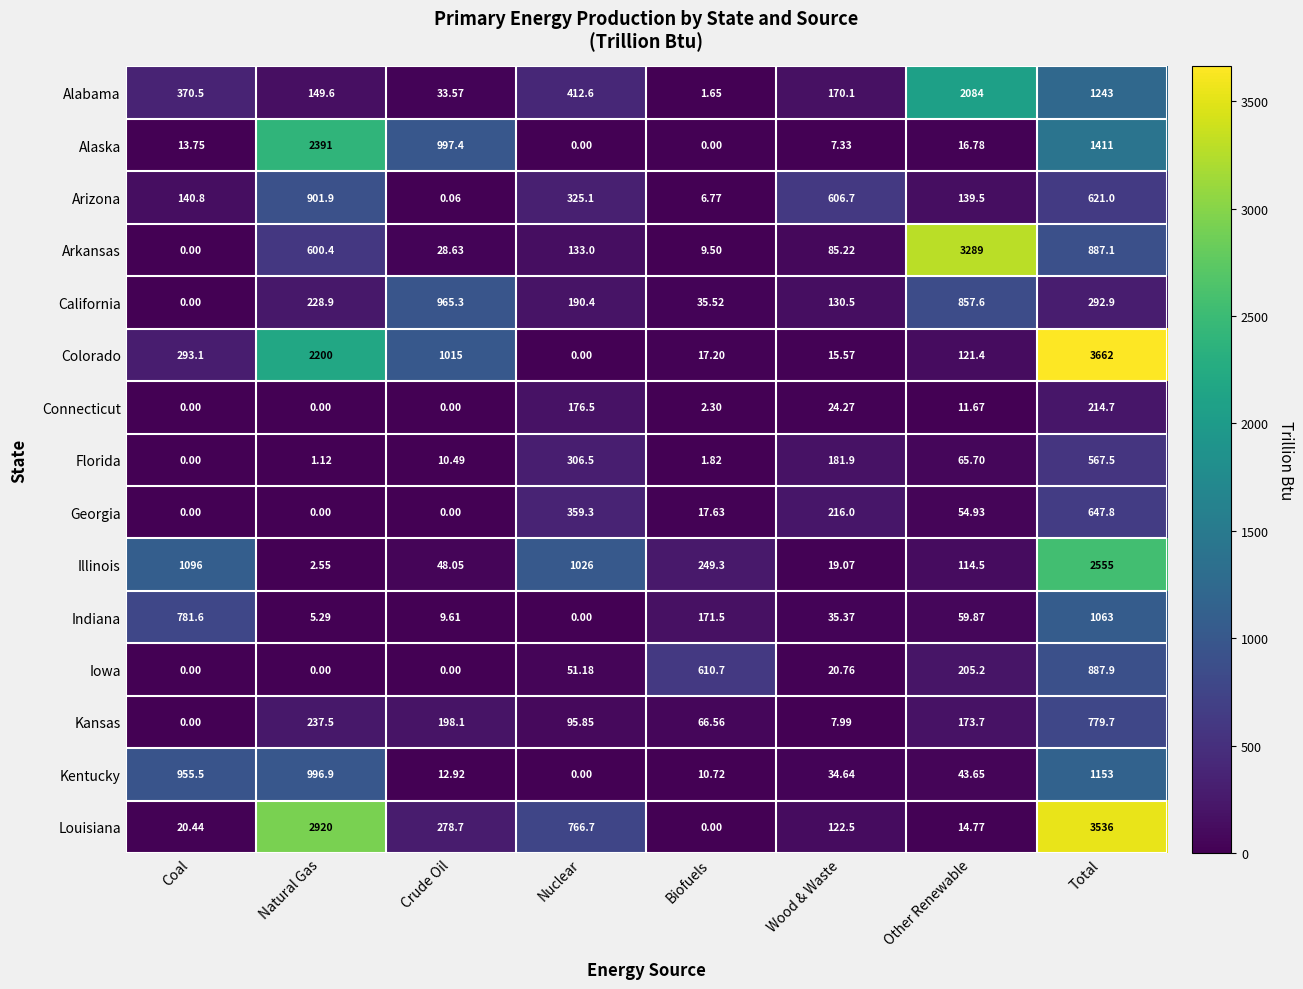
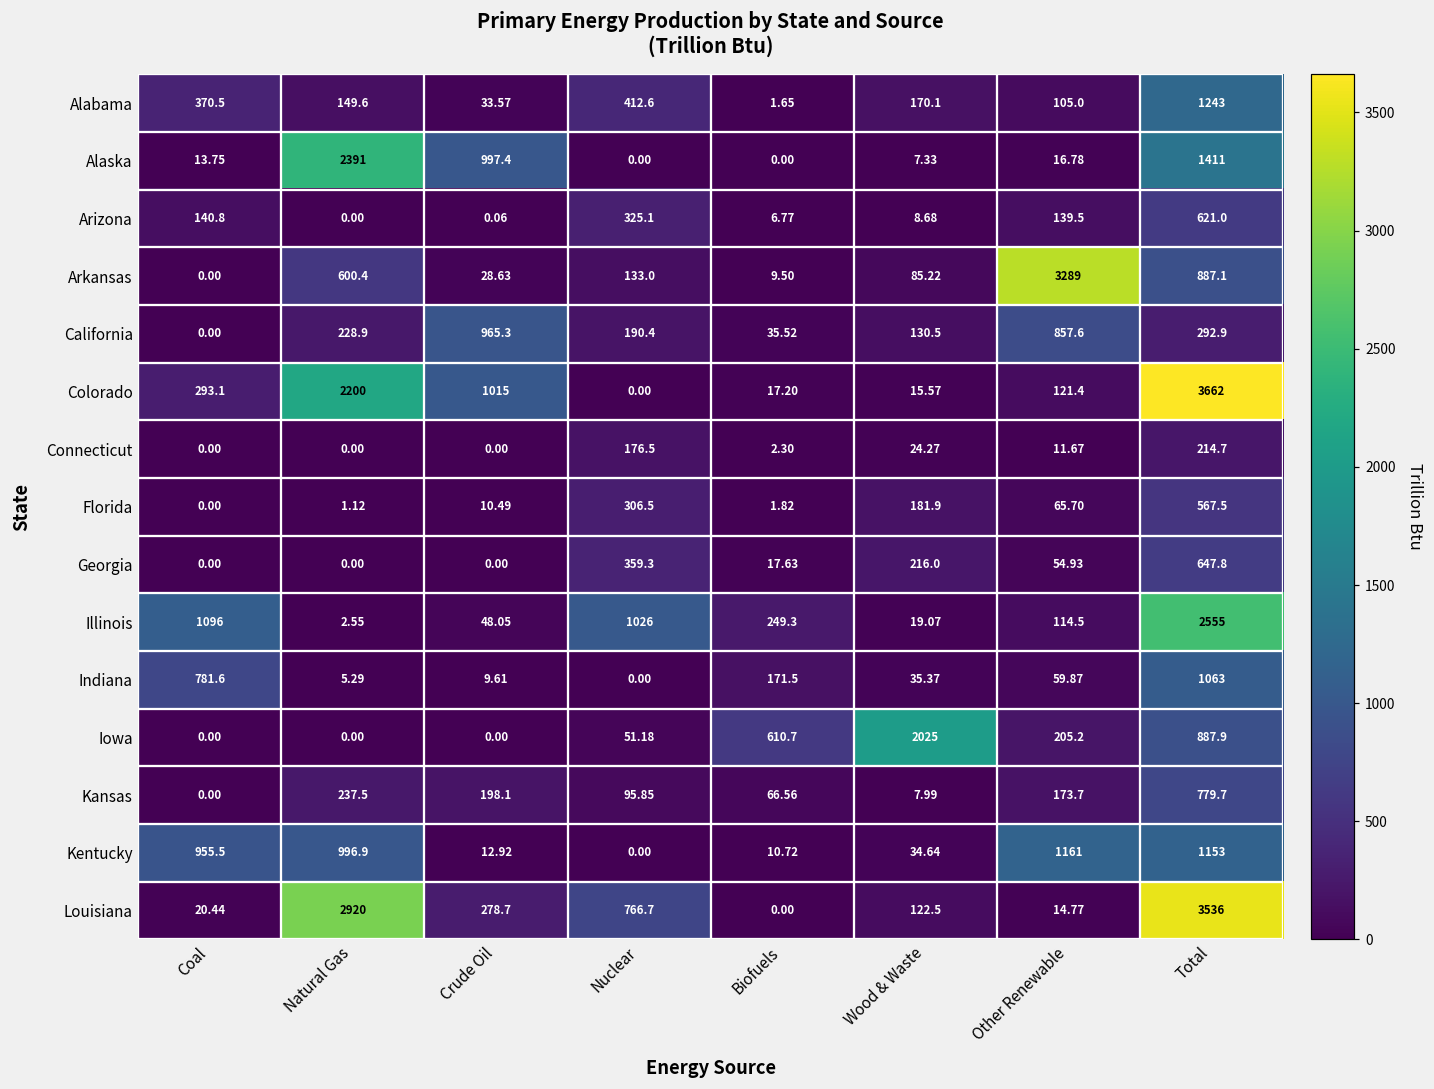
  {
    "Alabama": {
      "Coal": 370.5,
      "Natural Gas": 149.6,
      "Crude Oil": 33.57,
      "Nuclear": 412.6,
      "Biofuels": 1.65,
      "Wood & Waste": 170.1,
-     "Other Renewable": 2084,
+     "Other Renewable": 105.0,
      "Total": 1243
    },
    "Alaska": {
      "Coal": 13.75,
      "Natural Gas": 2391,
      "Crude Oil": 997.4,
      "Nuclear": 0.00,
      "Biofuels": 0.00,
      "Wood & Waste": 7.33,
      "Other Renewable": 16.78,
      "Total": 1411
    },
    "Arizona": {
      "Coal": 140.8,
-     "Natural Gas": 901.9,
+     "Natural Gas": 0.00,
      "Crude Oil": 0.06,
      "Nuclear": 325.1,
      "Biofuels": 6.77,
-     "Wood & Waste": 606.7,
+     "Wood & Waste": 8.68,
      "Other Renewable": 139.5,
      "Total": 621.0
    },
    "Arkansas": {
      "Coal": 0.00,
      "Natural Gas": 600.4,
      "Crude Oil": 28.63,
      "Nuclear": 133.0,
      "Biofuels": 9.50,
      "Wood & Waste": 85.22,
      "Other Renewable": 3289,
      "Total": 887.1
    },
    "California": {
      "Coal": 0.00,
      "Natural Gas": 228.9,
      "Crude Oil": 965.3,
      "Nuclear": 190.4,
      "Biofuels": 35.52,
      "Wood & Waste": 130.5,
      "Other Renewable": 857.6,
      "Total": 292.9
    },
    "Colorado": {
      "Coal": 293.1,
      "Natural Gas": 2200,
      "Crude Oil": 1015,
      "Nuclear": 0.00,
      "Biofuels": 17.20,
      "Wood & Waste": 15.57,
      "Other Renewable": 121.4,
      "Total": 3662
    },
    "Connecticut": {
      "Coal": 0.00,
      "Natural Gas": 0.00,
      "Crude Oil": 0.00,
      "Nuclear": 176.5,
      "Biofuels": 2.30,
      "Wood & Waste": 24.27,
      "Other Renewable": 11.67,
      "Total": 214.7
    },
    "Florida": {
      "Coal": 0.00,
      "Natural Gas": 1.12,
      "Crude Oil": 10.49,
      "Nuclear": 306.5,
      "Biofuels": 1.82,
      "Wood & Waste": 181.9,
      "Other Renewable": 65.70,
      "Total": 567.5
    },
    "Georgia": {
      "Coal": 0.00,
      "Natural Gas": 0.00,
      "Crude Oil": 0.00,
      "Nuclear": 359.3,
      "Biofuels": 17.63,
      "Wood & Waste": 216.0,
      "Other Renewable": 54.93,
      "Total": 647.8
    },
    "Illinois": {
      "Coal": 1096,
      "Natural Gas": 2.55,
      "Crude Oil": 48.05,
      "Nuclear": 1026,
      "Biofuels": 249.3,
      "Wood & Waste": 19.07,
      "Other Renewable": 114.5,
      "Total": 2555
    },
    "Indiana": {
      "Coal": 781.6,
      "Natural Gas": 5.29,
      "Crude Oil": 9.61,
      "Nuclear": 0.00,
      "Biofuels": 171.5,
      "Wood & Waste": 35.37,
      "Other Renewable": 59.87,
      "Total": 1063
    },
    "Iowa": {
      "Coal": 0.00,
      "Natural Gas": 0.00,
      "Crude Oil": 0.00,
      "Nuclear": 51.18,
      "Biofuels": 610.7,
-     "Wood & Waste": 20.76,
+     "Wood & Waste": 2025,
      "Other Renewable": 205.2,
      "Total": 887.9
    },
    "Kansas": {
      "Coal": 0.00,
      "Natural Gas": 237.5,
      "Crude Oil": 198.1,
      "Nuclear": 95.85,
      "Biofuels": 66.56,
      "Wood & Waste": 7.99,
      "Other Renewable": 173.7,
      "Total": 779.7
    },
    "Kentucky": {
      "Coal": 955.5,
      "Natural Gas": 996.9,
      "Crude Oil": 12.92,
      "Nuclear": 0.00,
      "Biofuels": 10.72,
      "Wood & Waste": 34.64,
-     "Other Renewable": 43.65,
+     "Other Renewable": 1161,
      "Total": 1153
    },
    "Louisiana": {
      "Coal": 20.44,
      "Natural Gas": 2920,
      "Crude Oil": 278.7,
      "Nuclear": 766.7,
      "Biofuels": 0.00,
      "Wood & Waste": 122.5,
      "Other Renewable": 14.77,
      "Total": 3536
    }
  }
